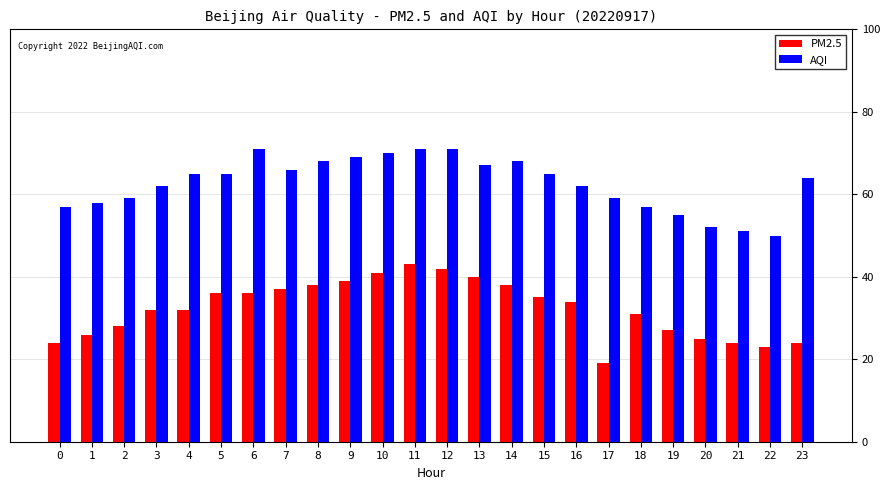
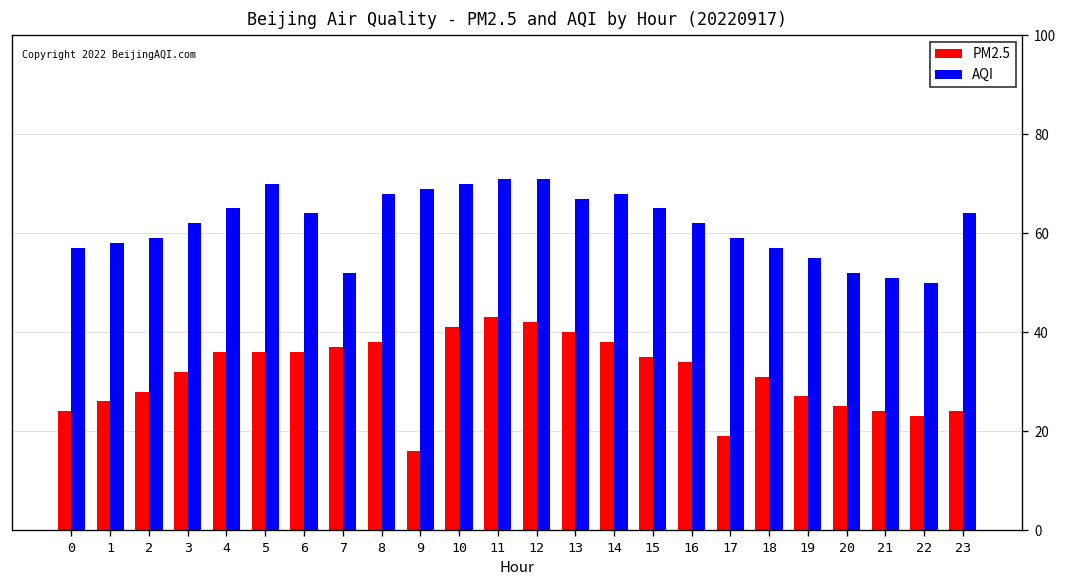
  {
    "PM2.5": {
      "0": 24,
      "1": 26,
      "2": 28,
      "3": 32,
-     "4": 32,
+     "4": 36,
      "5": 36,
      "6": 36,
      "7": 37,
      "8": 38,
-     "9": 39,
+     "9": 16,
      "10": 41,
      "11": 43,
      "12": 42,
      "13": 40,
      "14": 38,
      "15": 35,
      "16": 34,
      "17": 19,
      "18": 31,
      "19": 27,
      "20": 25,
      "21": 24,
      "22": 23,
      "23": 24
    },
    "AQI": {
      "0": 57,
      "1": 58,
      "2": 59,
      "3": 62,
      "4": 65,
-     "5": 65,
-     "6": 71,
-     "7": 66,
+     "5": 70,
+     "6": 64,
+     "7": 52,
      "8": 68,
      "9": 69,
      "10": 70,
      "11": 71,
      "12": 71,
      "13": 67,
      "14": 68,
      "15": 65,
      "16": 62,
      "17": 59,
      "18": 57,
      "19": 55,
      "20": 52,
      "21": 51,
      "22": 50,
      "23": 64
    }
  }
